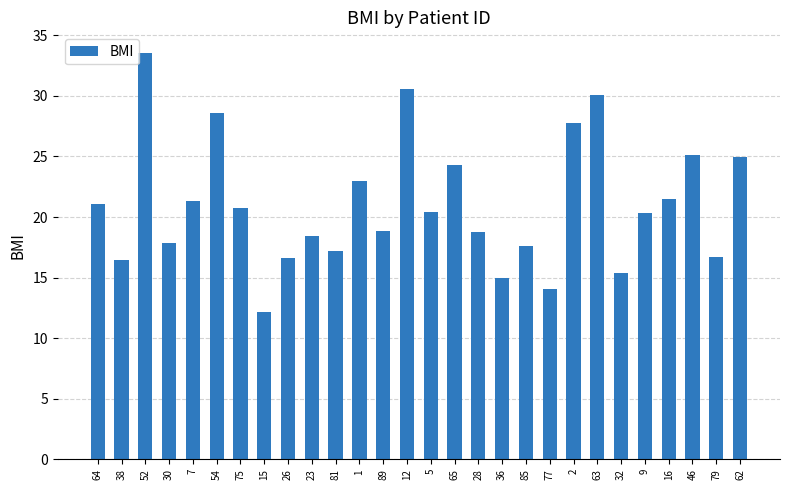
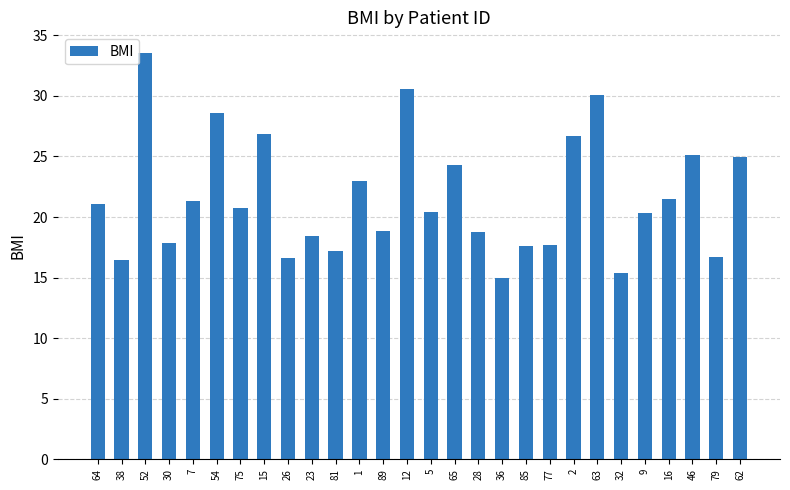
  {
    "64": 21.0,
    "38": 16.5,
    "52": 33.6,
    "30": 17.9,
    "7": 21.3,
    "54": 28.6,
    "75": 20.7,
-   "15": 12.2,
+   "15": 26.9,
    "26": 16.6,
    "23": 18.5,
    "81": 17.2,
    "1": 23.0,
    "89": 18.8,
    "12": 30.6,
    "5": 20.4,
    "65": 24.3,
    "28": 18.8,
    "36": 15.0,
    "85": 17.6,
-   "77": 14.0,
-   "2": 27.8,
+   "77": 17.7,
+   "2": 26.7,
    "63": 30.1,
    "32": 15.4,
    "9": 20.3,
    "16": 21.5,
    "46": 25.1,
    "79": 16.7,
    "62": 24.9
  }
